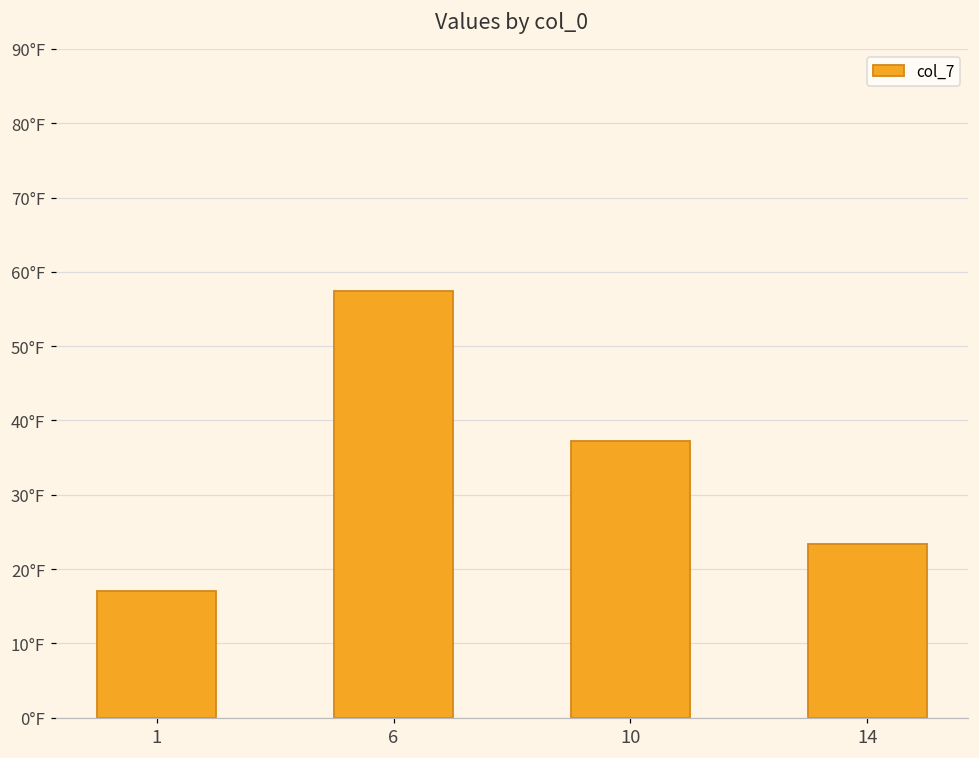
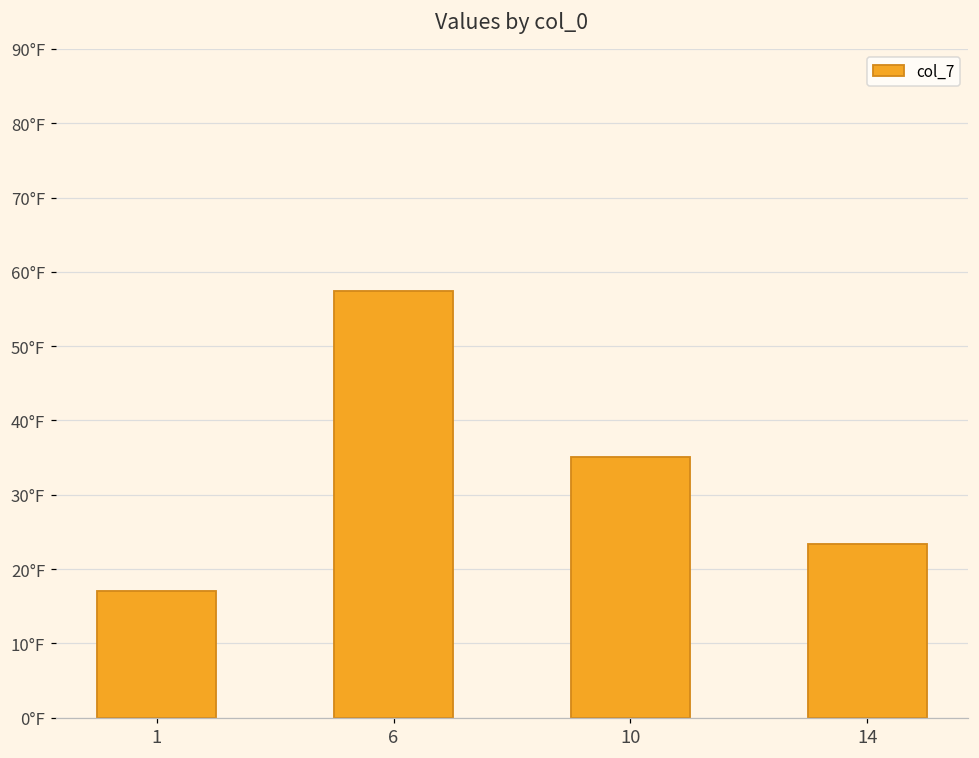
  {
    "1": "17°F",
    "6": "57°F",
-   "10": "37°F",
+   "10": "35°F",
    "14": "23°F"
  }
